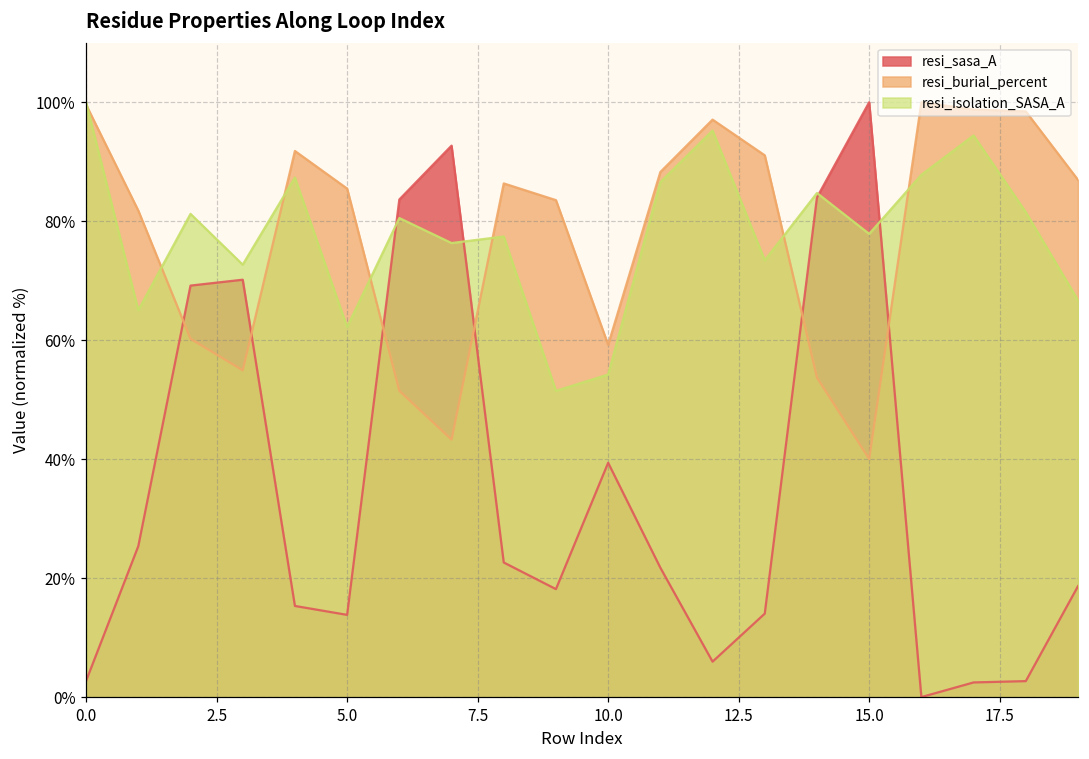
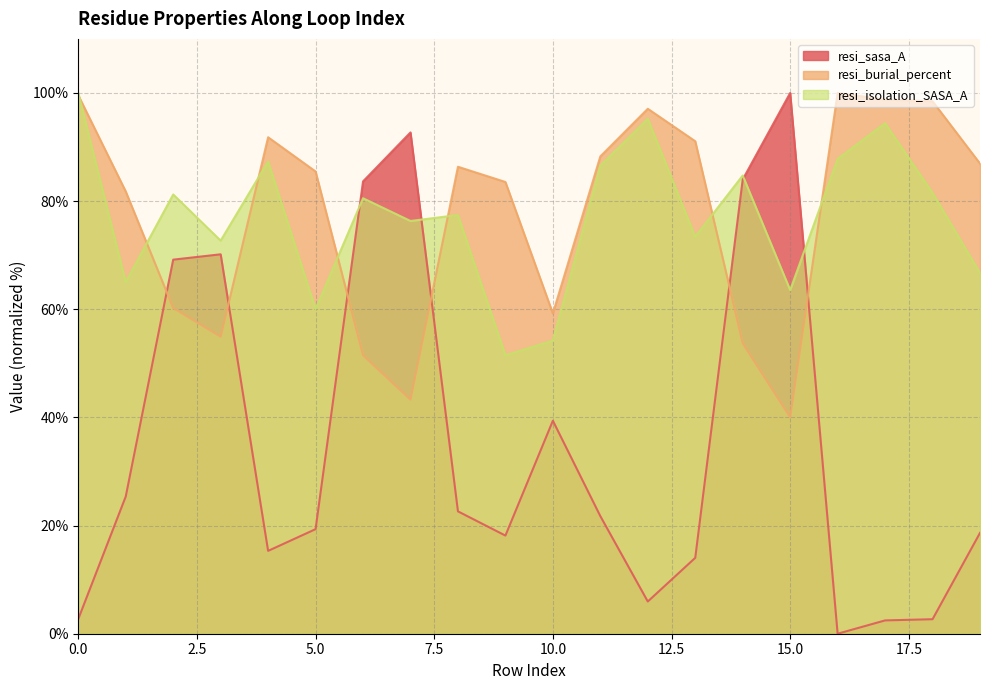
  {
    "resi_sasa_A": {
      "0.0": "3%",
-     "5.0": "14%",
+     "5.0": "19%",
      "10.0": "39%",
      "15.0": "100%"
    },
    "resi_burial_percent": {
      "5.0": "85%",
      "10.0": "59%",
      "15.0": "40%"
    },
    "resi_isolation_SASA_A": {
-     "5.0": "62%",
+     "5.0": "60%",
      "10.0": "54%",
-     "15.0": "78%"
+     "15.0": "64%"
    }
  }
